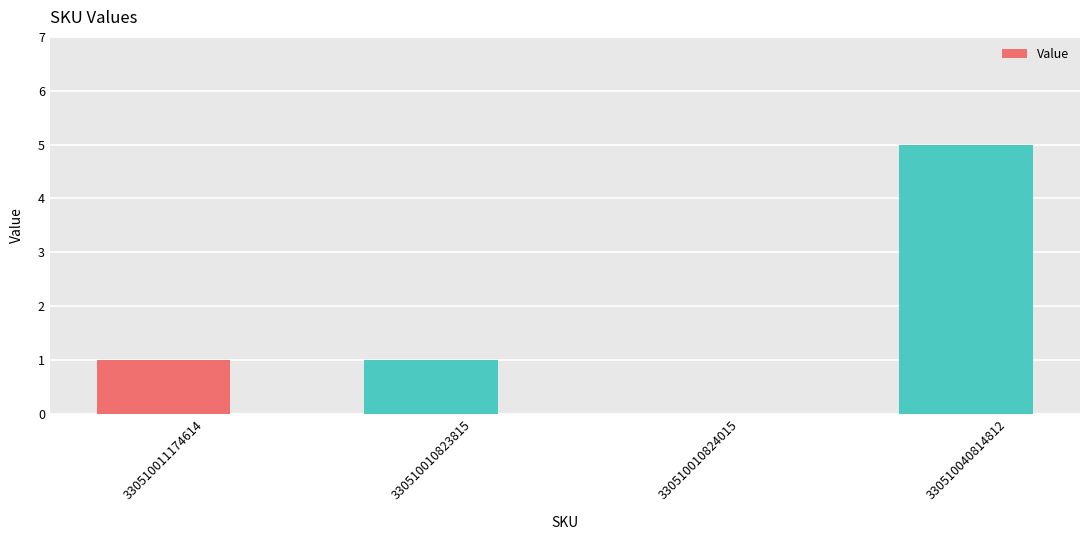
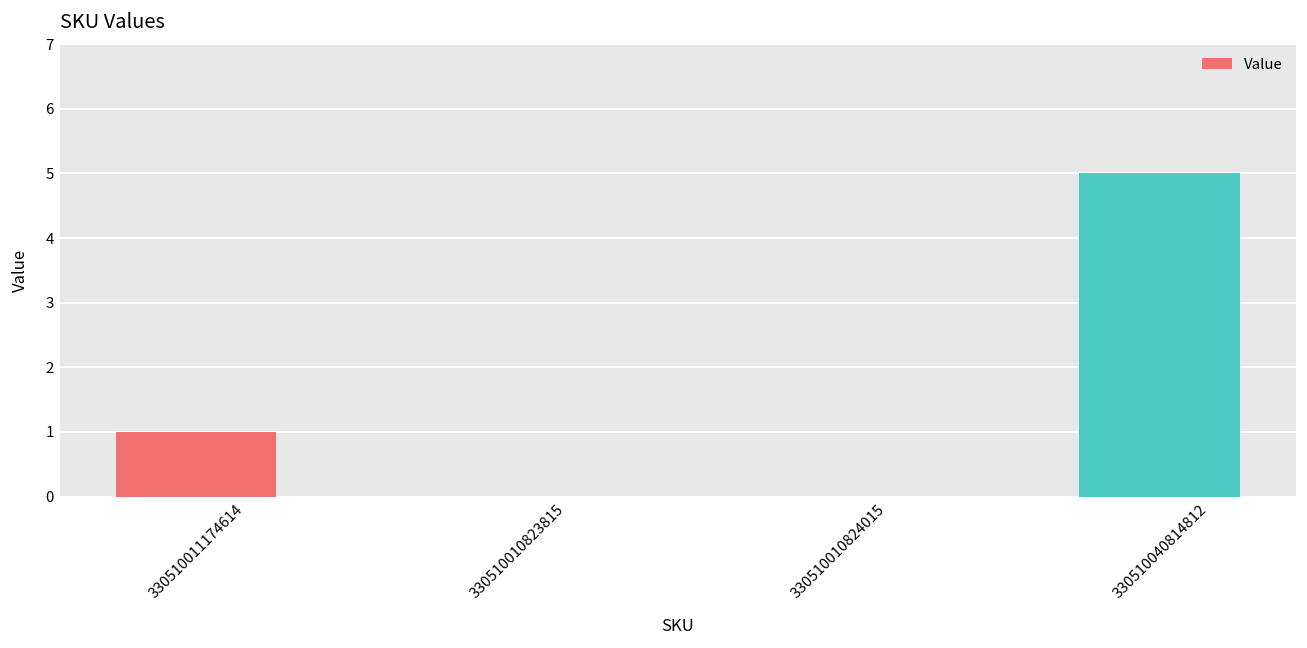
  {
    "330510011174614": 1,
-   "330510010823815": 1,
+   "330510010823815": 0,
    "330510010824015": 0,
    "330510040814812": 5
  }
